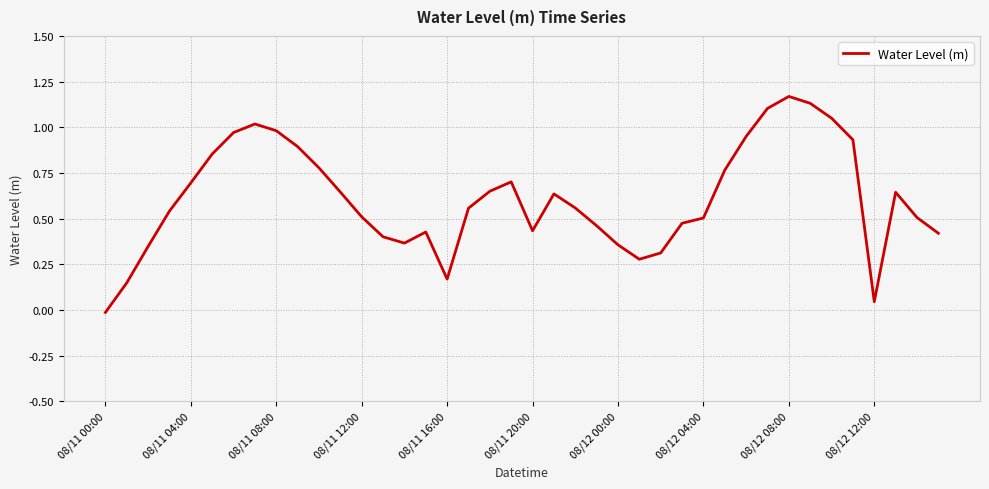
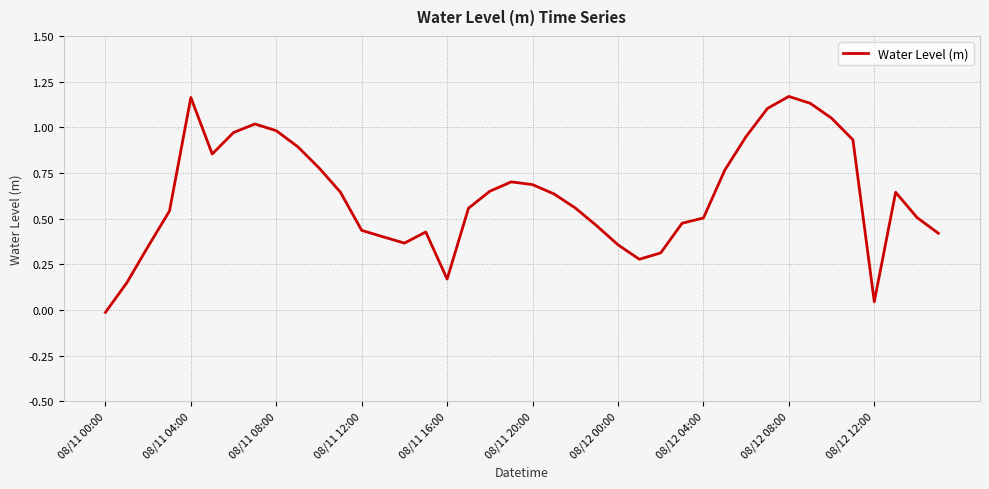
  {
    "08/11 00:00": -0.01,
-   "08/11 04:00": 0.70,
+   "08/11 04:00": 1.16,
    "08/11 08:00": 0.98,
-   "08/11 12:00": 0.51,
+   "08/11 12:00": 0.44,
    "08/11 16:00": 0.17,
-   "08/11 20:00": 0.43,
+   "08/11 20:00": 0.69,
    "08/12 00:00": 0.36,
    "08/12 04:00": 0.50,
    "08/12 08:00": 1.17,
    "08/12 12:00": 0.05
  }
